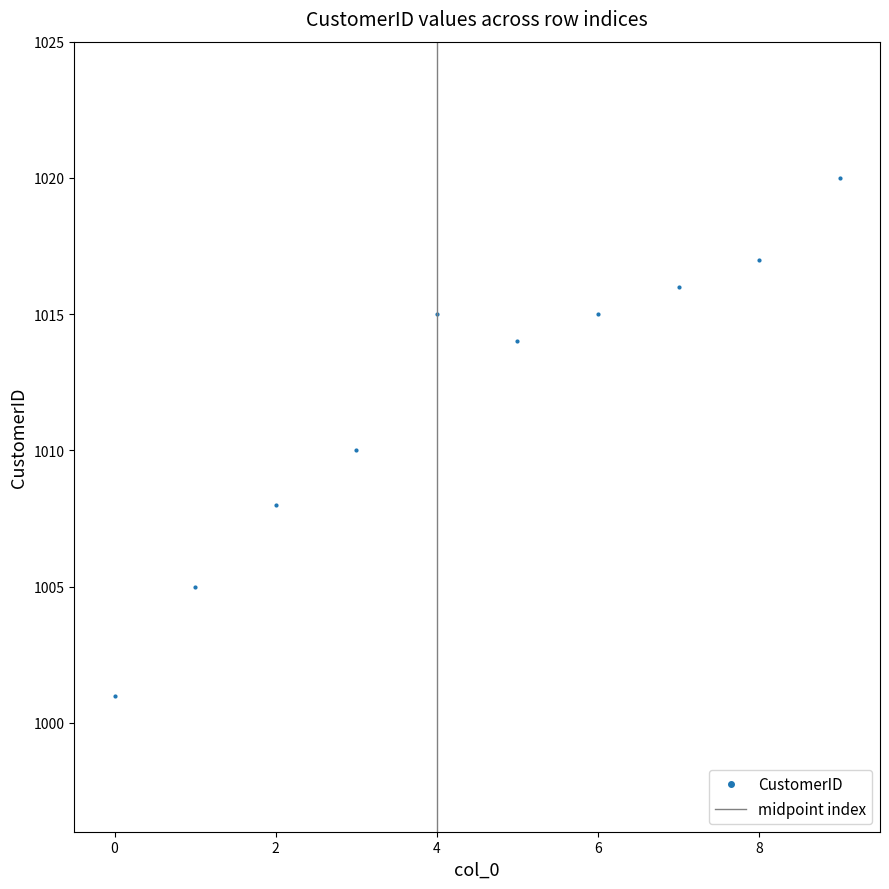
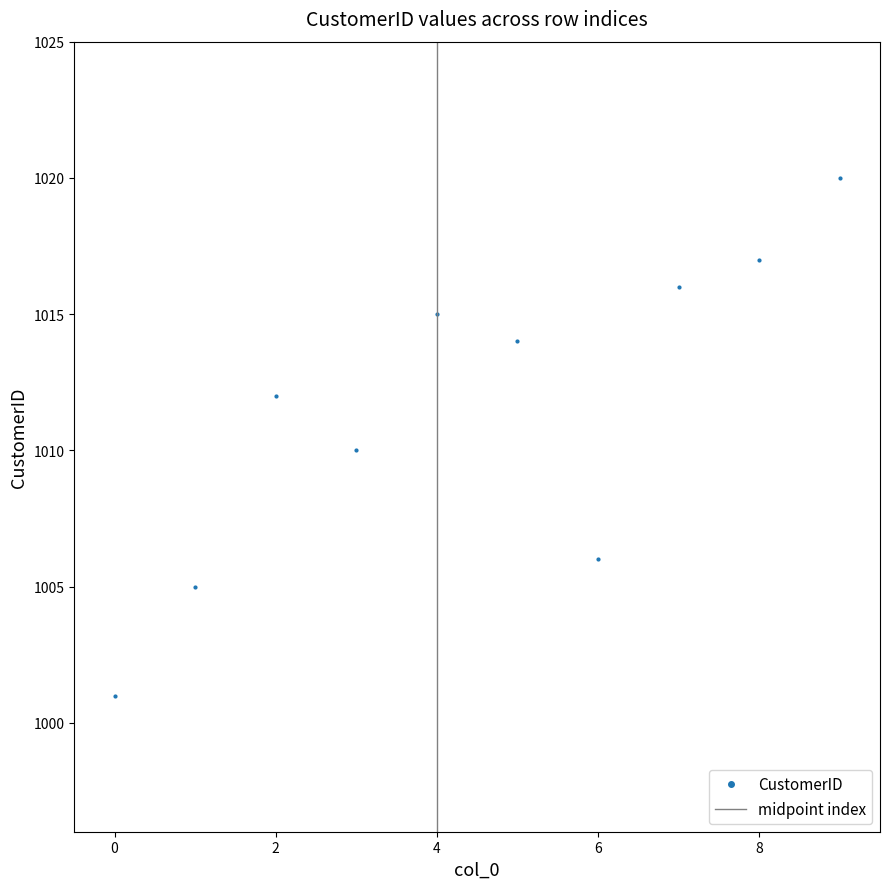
  {
    "0": 1001,
-   "2": 1008,
+   "2": 1012,
    "4": 1015,
-   "6": 1015,
+   "6": 1006,
    "8": 1017
  }
